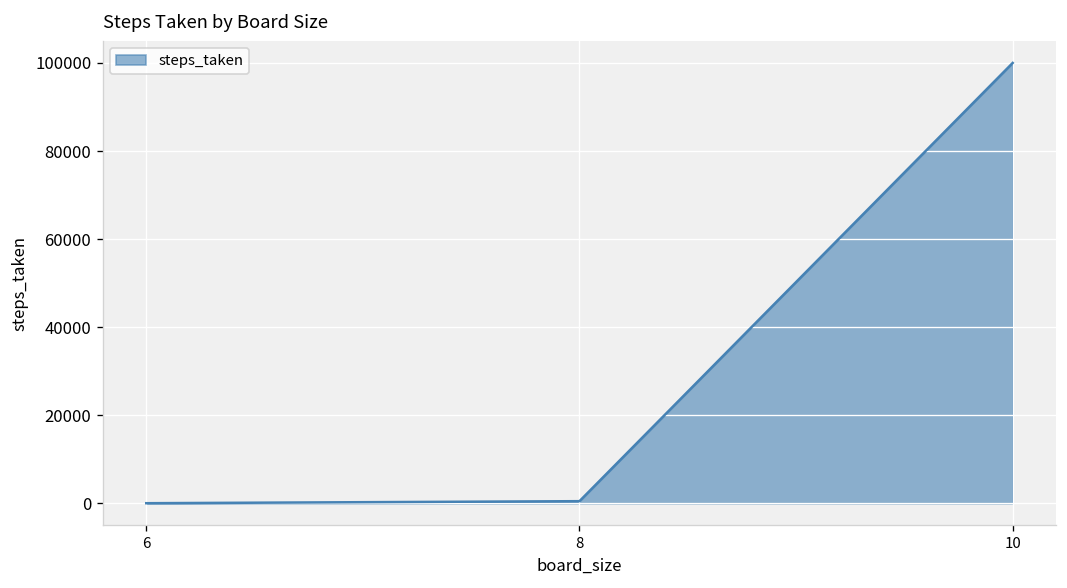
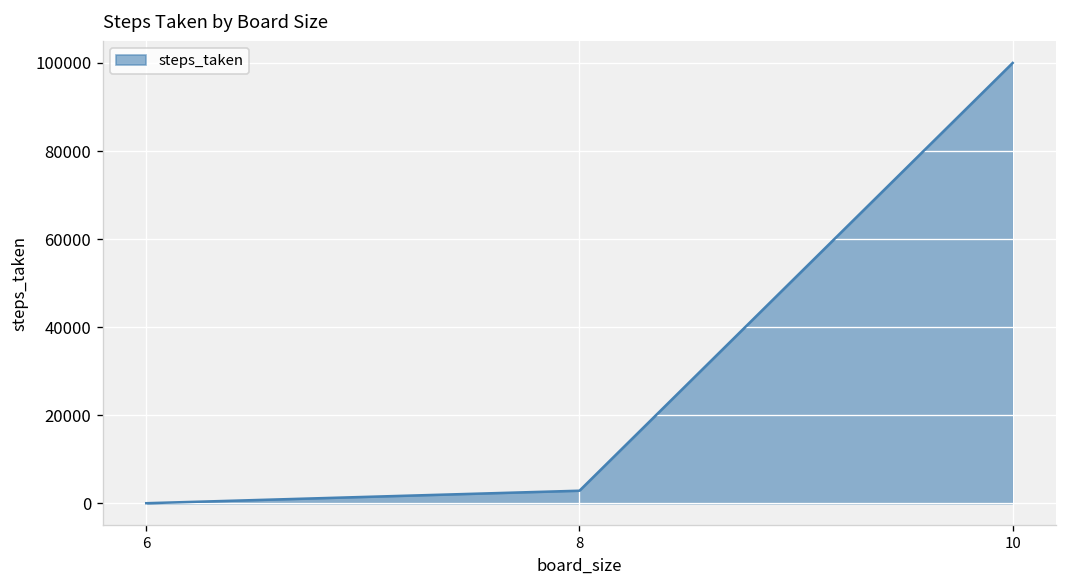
  {
    "6": 0,
-   "8": 0,
+   "8": 3000,
    "10": 100000
  }
